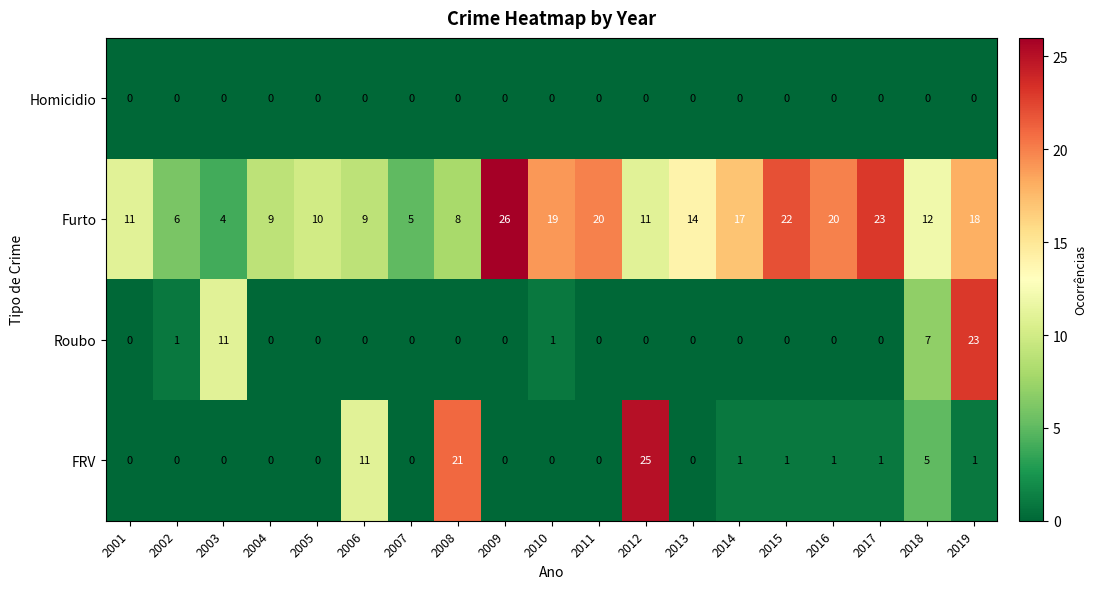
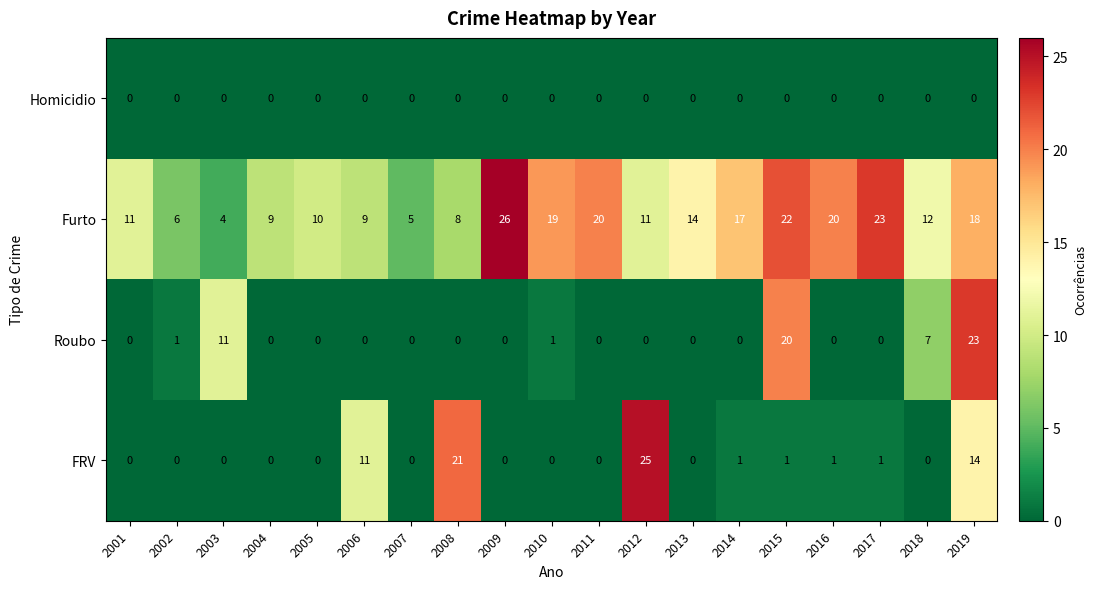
  {
    "Homicidio": {
      "2001": 0,
      "2002": 0,
      "2003": 0,
      "2004": 0,
      "2005": 0,
      "2006": 0,
      "2007": 0,
      "2008": 0,
      "2009": 0,
      "2010": 0,
      "2011": 0,
      "2012": 0,
      "2013": 0,
      "2014": 0,
      "2015": 0,
      "2016": 0,
      "2017": 0,
      "2018": 0,
      "2019": 0
    },
    "Furto": {
      "2001": 11,
      "2002": 6,
      "2003": 4,
      "2004": 9,
      "2005": 10,
      "2006": 9,
      "2007": 5,
      "2008": 8,
      "2009": 26,
      "2010": 19,
      "2011": 20,
      "2012": 11,
      "2013": 14,
      "2014": 17,
      "2015": 22,
      "2016": 20,
      "2017": 23,
      "2018": 12,
      "2019": 18
    },
    "Roubo": {
      "2001": 0,
      "2002": 1,
      "2003": 11,
      "2004": 0,
      "2005": 0,
      "2006": 0,
      "2007": 0,
      "2008": 0,
      "2009": 0,
      "2010": 1,
      "2011": 0,
      "2012": 0,
      "2013": 0,
      "2014": 0,
-     "2015": 0,
+     "2015": 20,
      "2016": 0,
      "2017": 0,
      "2018": 7,
      "2019": 23
    },
    "FRV": {
      "2001": 0,
      "2002": 0,
      "2003": 0,
      "2004": 0,
      "2005": 0,
      "2006": 11,
      "2007": 0,
      "2008": 21,
      "2009": 0,
      "2010": 0,
      "2011": 0,
      "2012": 25,
      "2013": 0,
      "2014": 1,
      "2015": 1,
      "2016": 1,
      "2017": 1,
-     "2018": 5,
-     "2019": 1
+     "2018": 0,
+     "2019": 14
    }
  }
